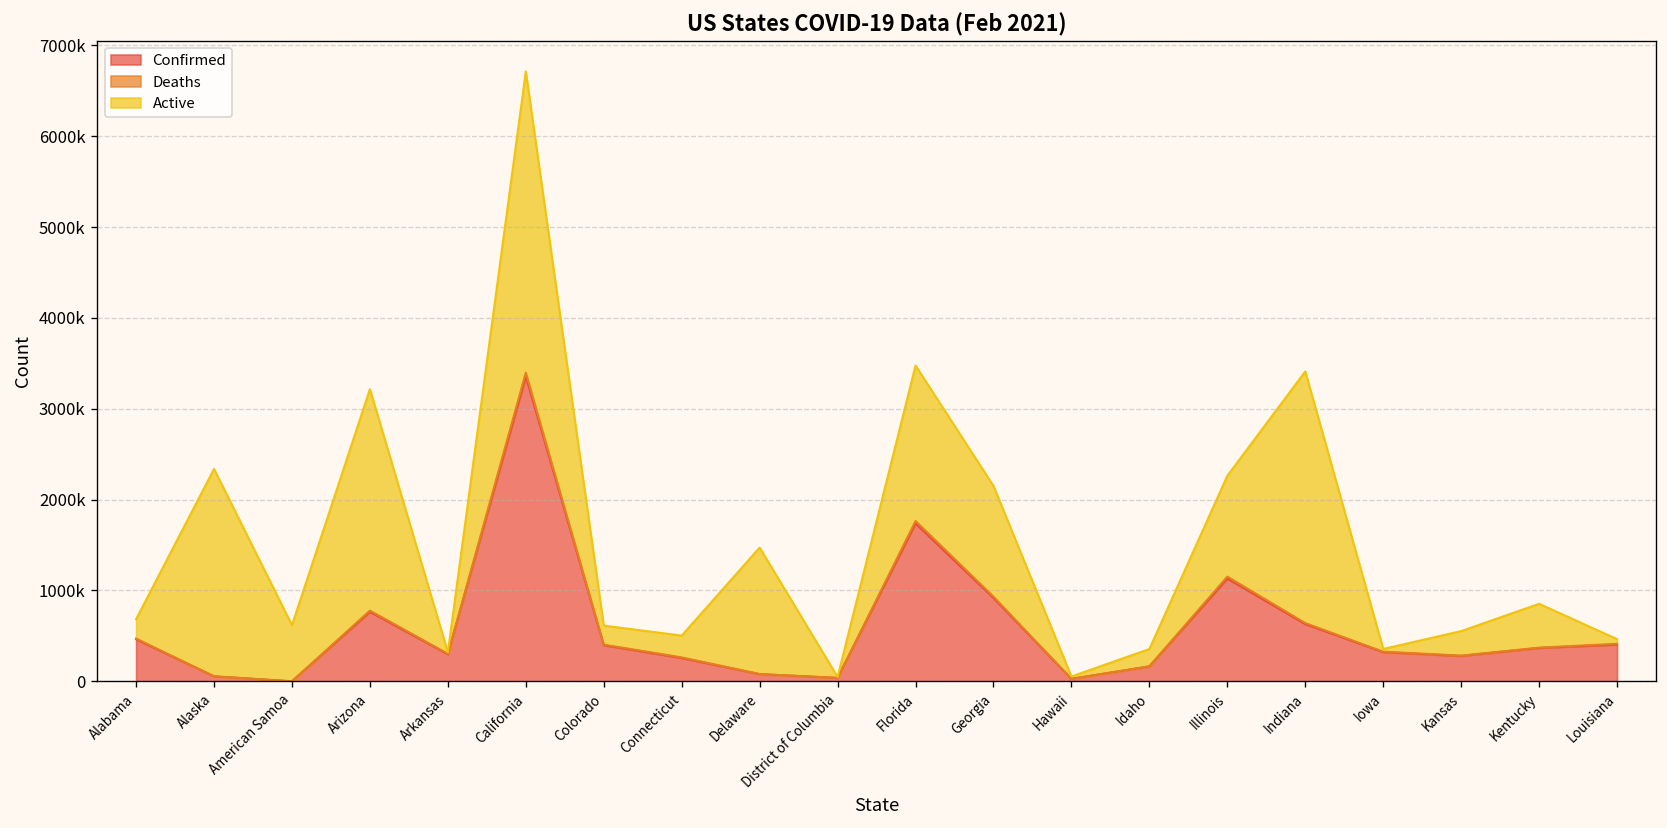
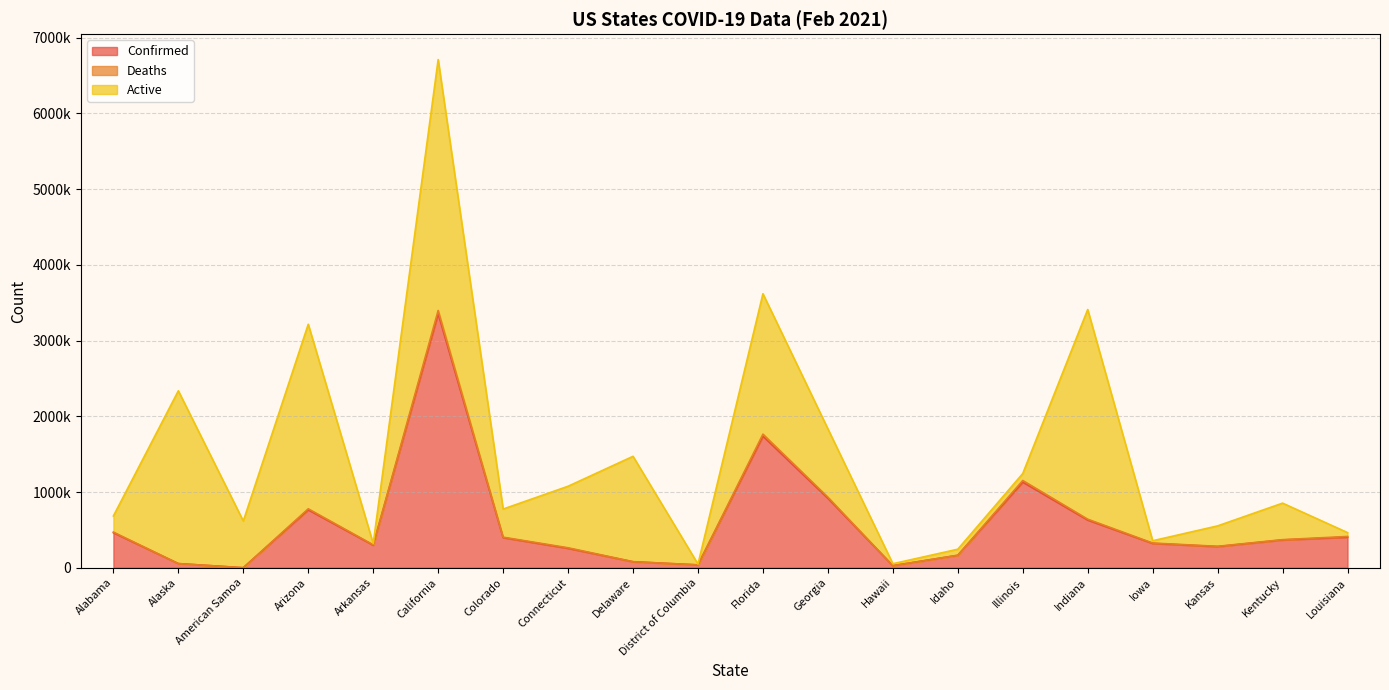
  {
    "Active": {
      "Alabama": 200000,
      "Alaska": 2300000,
      "American Samoa": 600000,
      "Arizona": 2400000,
      "California": 3300000,
-     "Colorado": 200000,
-     "Connecticut": 200000,
+     "Colorado": 400000,
+     "Connecticut": 800000,
      "Delaware": 1400000,
-     "Florida": 1700000,
-     "Georgia": 1200000,
-     "Idaho": 200000,
-     "Illinois": 1100000,
+     "Florida": 1900000,
+     "Georgia": 900000,
+     "Idaho": 100000,
+     "Illinois": 100000,
      "Indiana": 2800000,
      "Kansas": 300000,
      "Kentucky": 500000,
      "Louisiana": 100000
    }
  }
